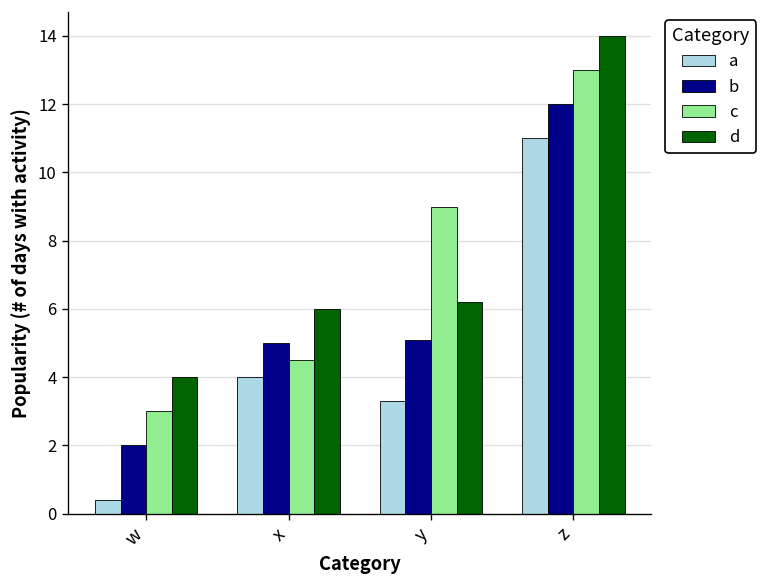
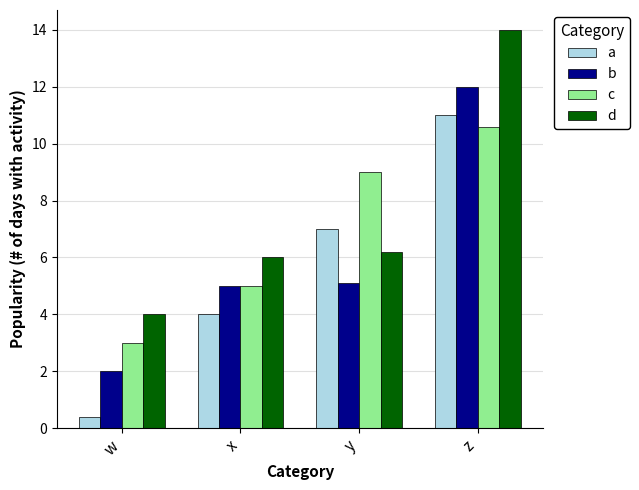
  {
    "a": {
      "w": 0.4,
      "x": 4.0,
-     "y": 3.3,
+     "y": 7.0,
      "z": 11.0
    },
    "b": {
      "w": 2.0,
      "x": 5.0,
      "y": 5.1,
      "z": 12.0
    },
    "c": {
      "w": 3.0,
-     "x": 4.5,
+     "x": 5.0,
      "y": 9.0,
-     "z": 13.0
+     "z": 10.6
    },
    "d": {
      "w": 4.0,
      "x": 6.0,
      "y": 6.2,
      "z": 14.0
    }
  }
